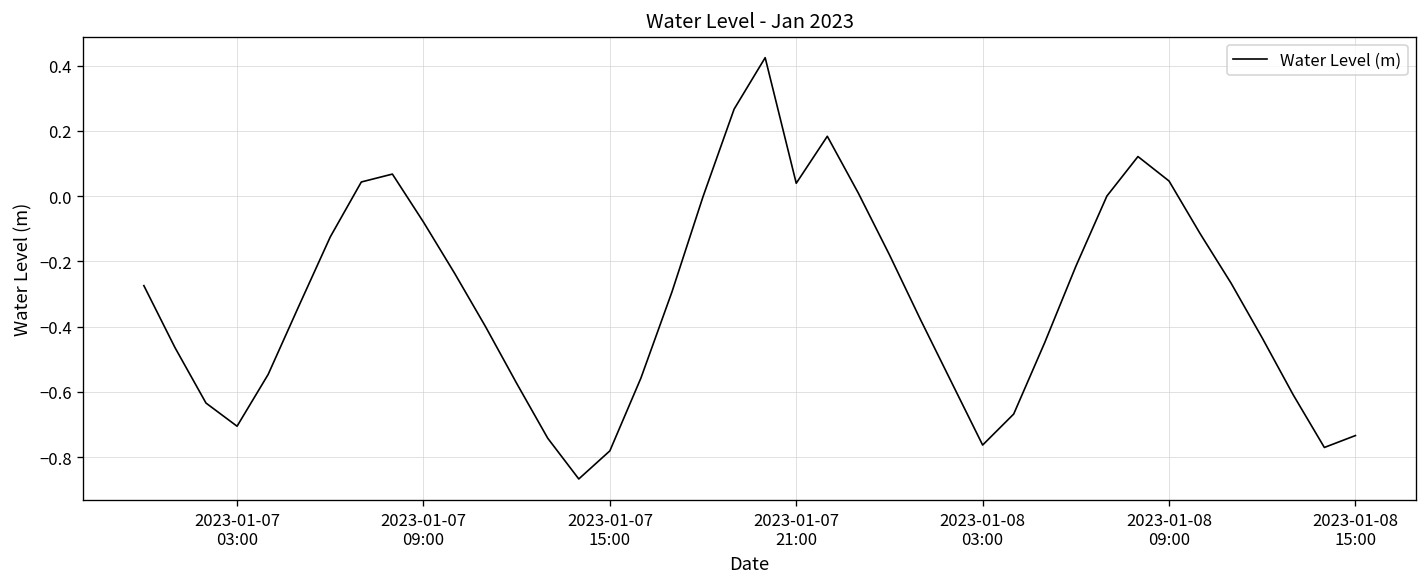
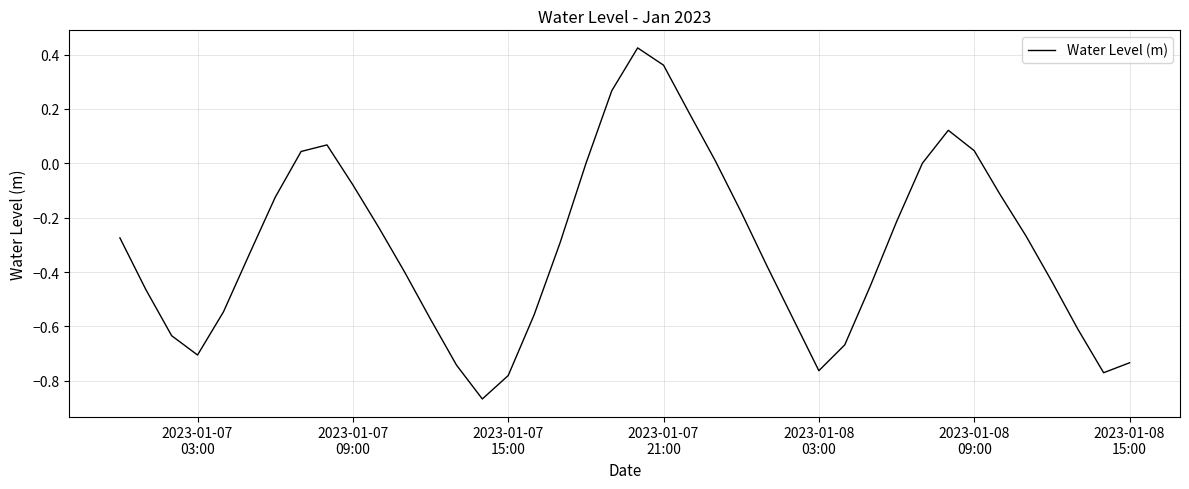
  {
    "2023-01-07 03:00": -0.71,
    "2023-01-07 09:00": -0.08,
    "2023-01-07 15:00": -0.78,
-   "2023-01-07 21:00": 0.04,
+   "2023-01-07 21:00": 0.36,
    "2023-01-08 03:00": -0.76,
    "2023-01-08 09:00": 0.05,
    "2023-01-08 15:00": -0.73
  }
